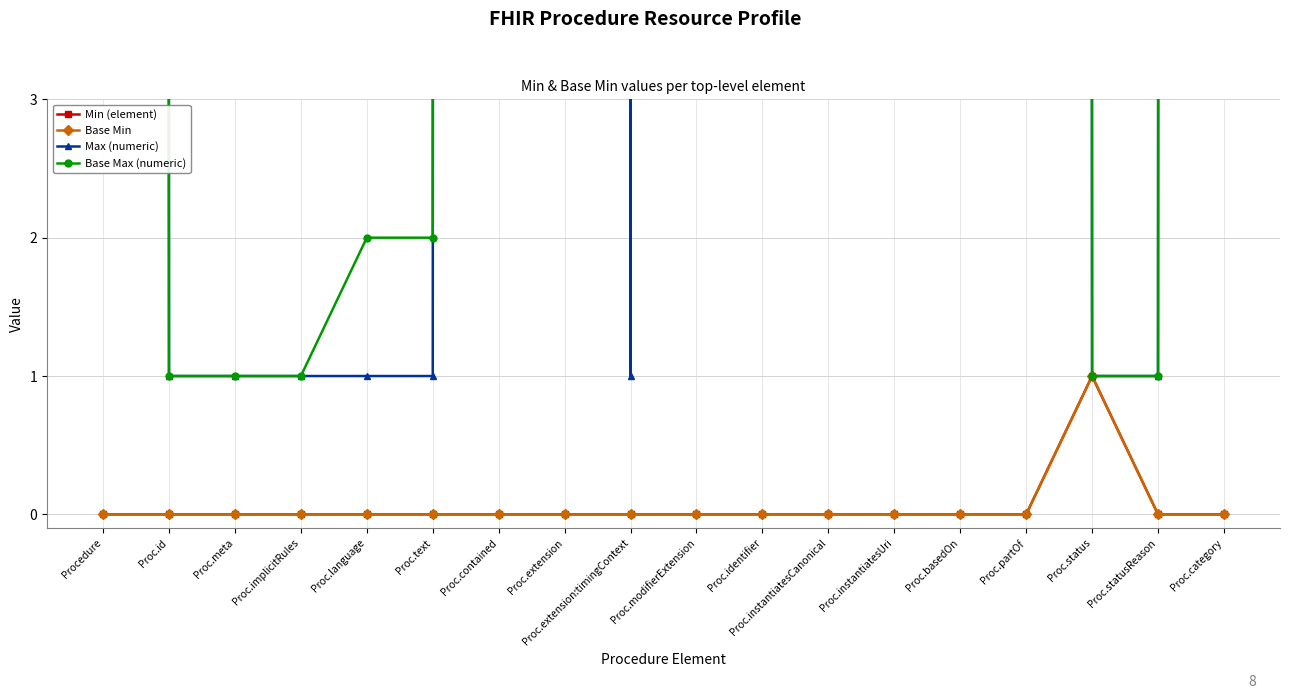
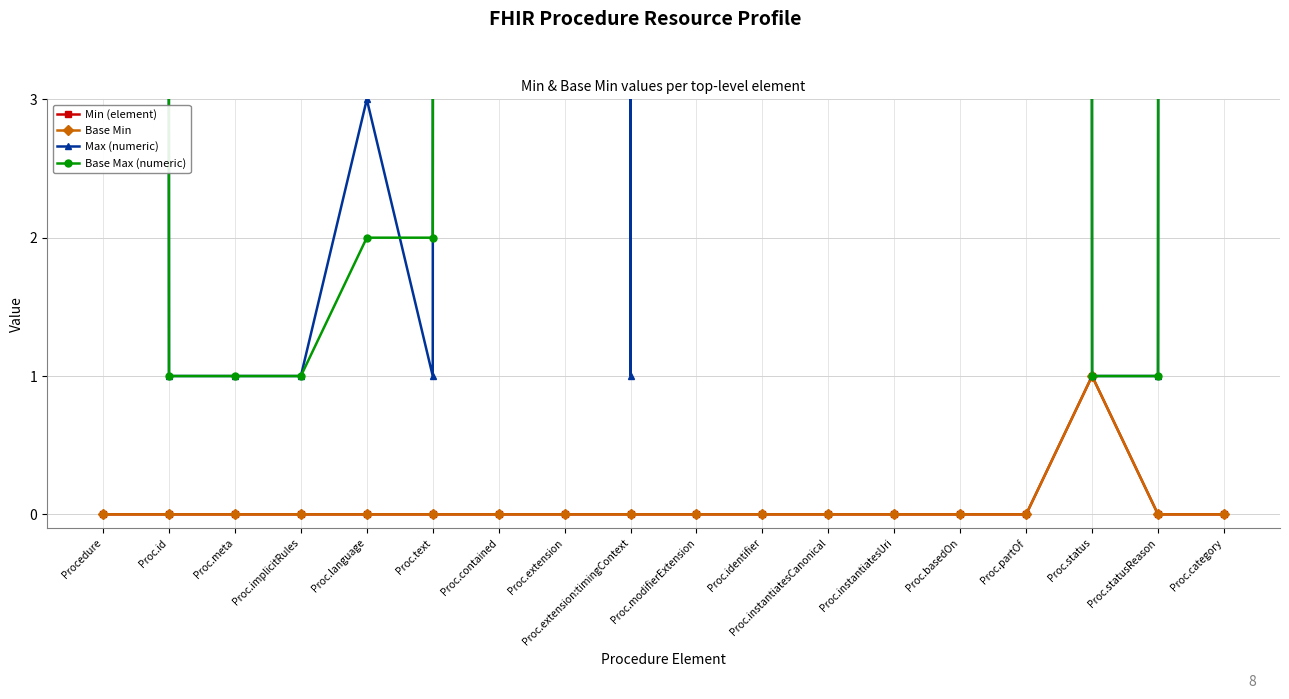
  {
    "Base Min": {
      "Procedure": 0,
      "Proc.id": 0,
      "Proc.meta": 0,
      "Proc.implicitRules": 0,
      "Proc.language": 0,
      "Proc.text": 0,
      "Proc.contained": 0,
      "Proc.extension": 0,
      "Proc.extension:timingContext": 0,
      "Proc.modifierExtension": 0,
      "Proc.identifier": 0,
      "Proc.instantiatesCanonical": 0,
      "Proc.instantiatesUri": 0,
      "Proc.basedOn": 0,
      "Proc.partOf": 0,
      "Proc.statusReason": 0,
      "Proc.category": 0
    },
    "Max (numeric)": {
-     "Proc.language": 1,
+     "Proc.language": 3,
      "Proc.text": 1,
      "Proc.extension:timingContext": 1
    },
    "Base Max (numeric)": {
      "Proc.language": 2,
      "Proc.text": 2
    }
  }
